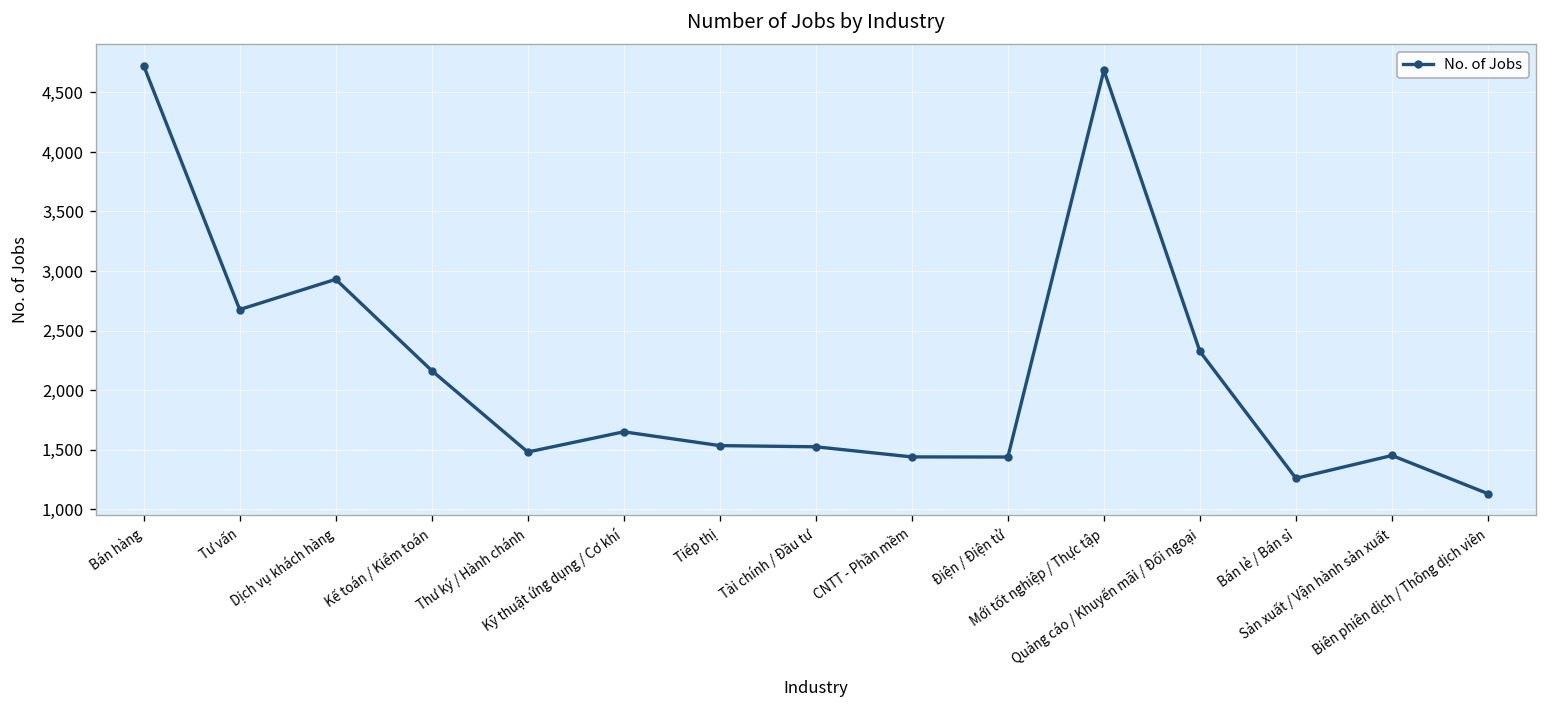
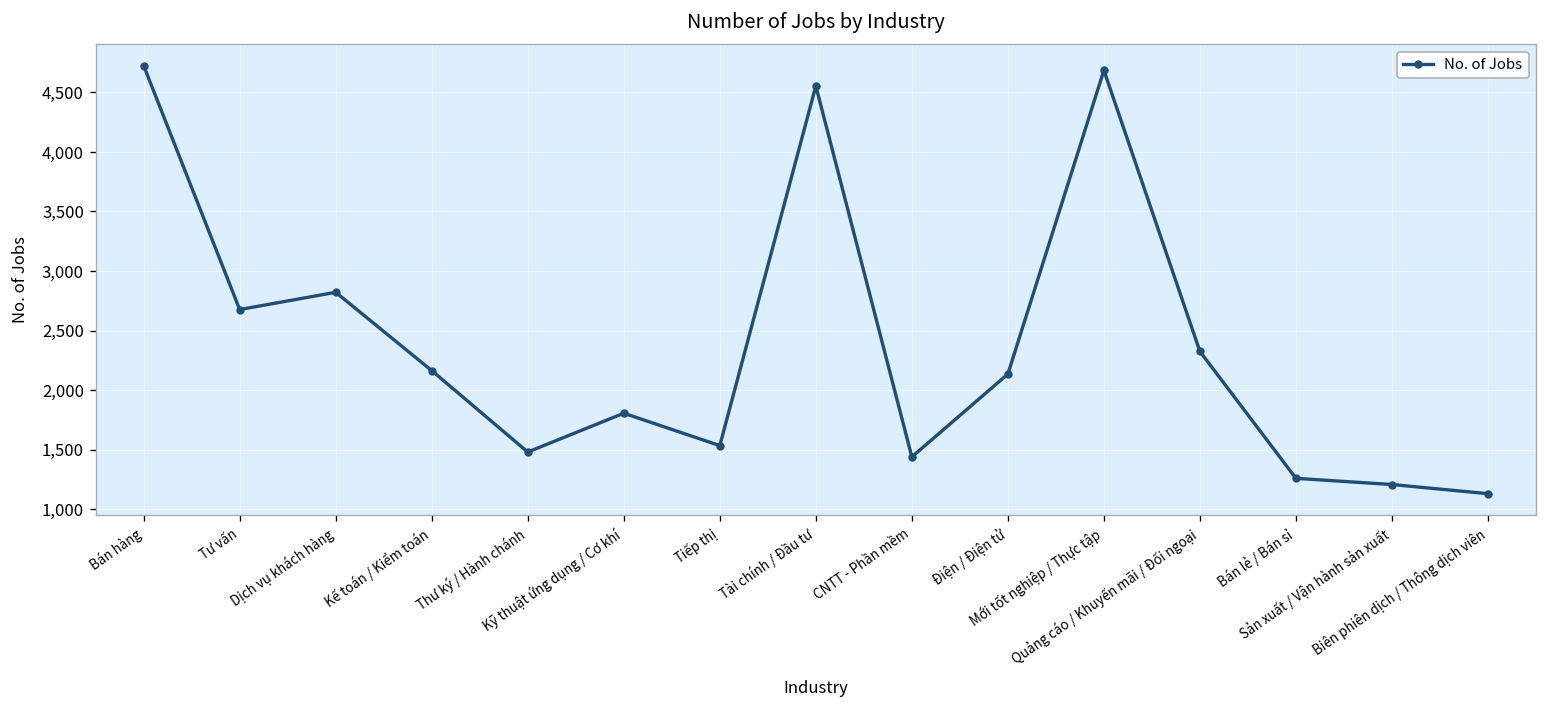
  {
    "Bán hàng": "4,700",
    "Tư vấn": "2,700",
-   "Dịch vụ khách hàng": "2,900",
+   "Dịch vụ khách hàng": "2,800",
    "Kế toán / Kiểm toán": "2,200",
    "Thư ký / Hành chánh": "1,500",
-   "Kỹ thuật ứng dụng / Cơ khí": "1,600",
+   "Kỹ thuật ứng dụng / Cơ khí": "1,800",
    "Tiếp thị": "1,500",
-   "Tài chính / Đầu tư": "1,500",
+   "Tài chính / Đầu tư": "4,600",
    "CNTT - Phần mềm": "1,400",
-   "Điện / Điện tử": "1,400",
+   "Điện / Điện tử": "2,100",
    "Mới tốt nghiệp / Thực tập": "4,700",
    "Quảng cáo / Khuyến mãi / Đối ngoại": "2,300",
    "Bán lẻ / Bán sỉ": "1,300",
-   "Sản xuất / Vận hành sản xuất": "1,500",
+   "Sản xuất / Vận hành sản xuất": "1,200",
    "Biên phiên dịch / Thông dịch viên": "1,100"
  }
